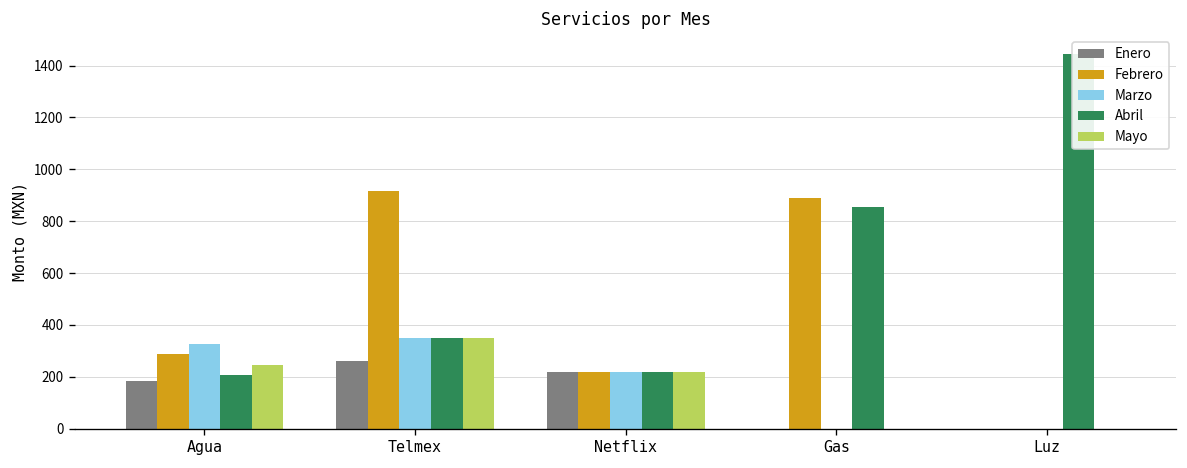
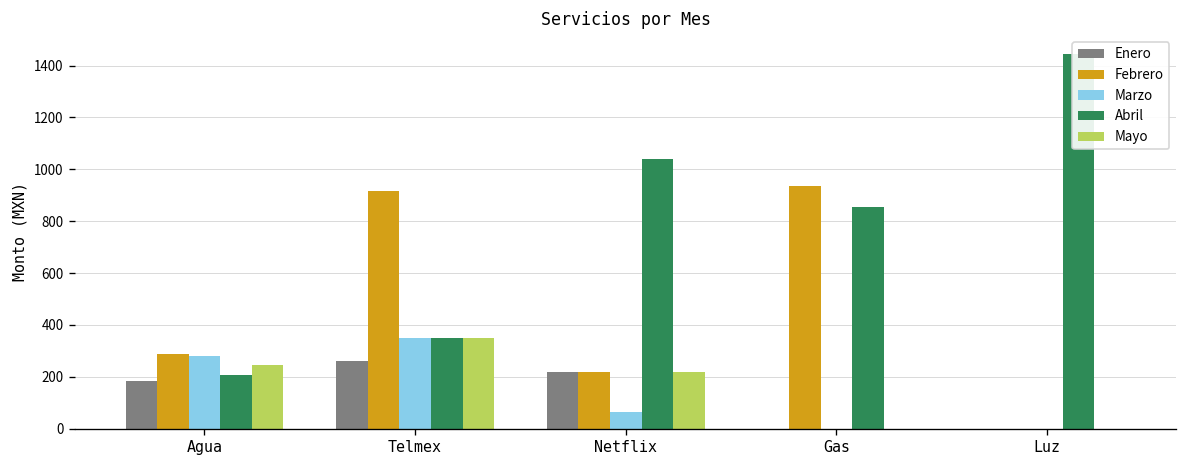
  {
    "Enero": {
      "Agua": 180,
      "Telmex": 260,
      "Netflix": 220,
      "Gas": 0,
      "Luz": 0
    },
    "Febrero": {
      "Agua": 290,
      "Telmex": 920,
      "Netflix": 220,
-     "Gas": 890,
+     "Gas": 940,
      "Luz": 0
    },
    "Marzo": {
-     "Agua": 330,
+     "Agua": 280,
      "Telmex": 350,
-     "Netflix": 220,
+     "Netflix": 70,
      "Gas": 0,
      "Luz": 0
    },
    "Abril": {
      "Agua": 210,
      "Telmex": 350,
-     "Netflix": 220,
+     "Netflix": 1040,
      "Gas": 860
    },
    "Mayo": {
      "Agua": 250,
      "Telmex": 350,
      "Netflix": 220,
      "Gas": 0,
      "Luz": 0
    }
  }
